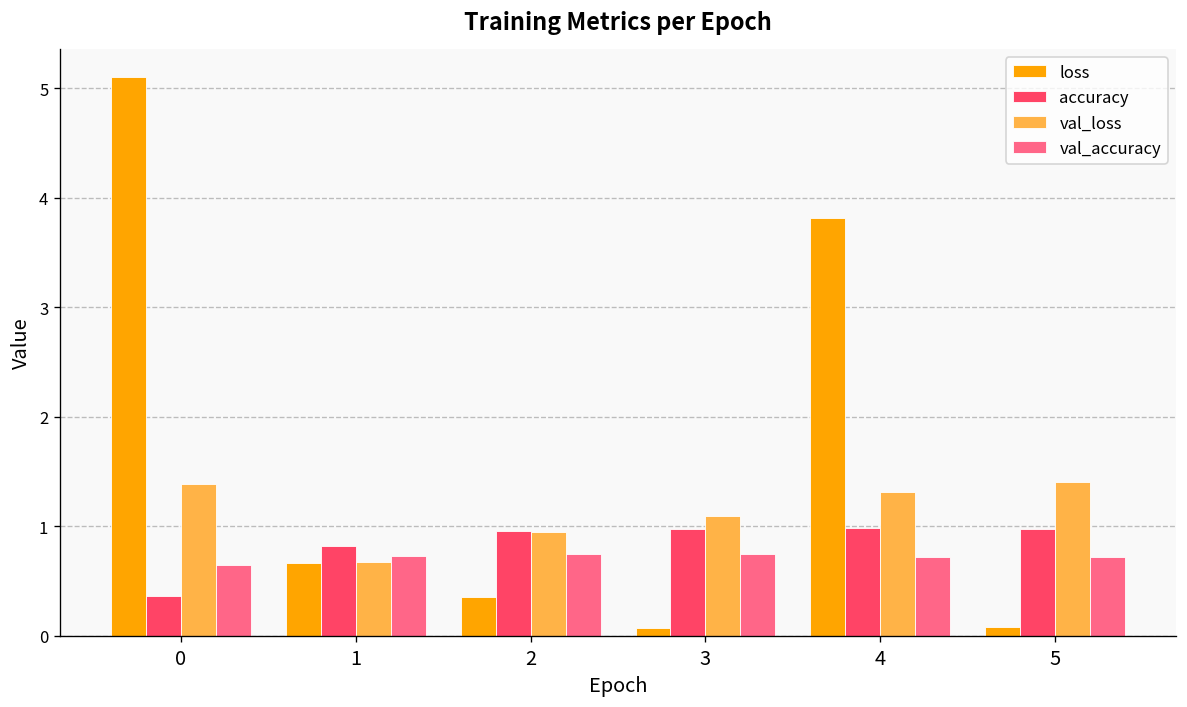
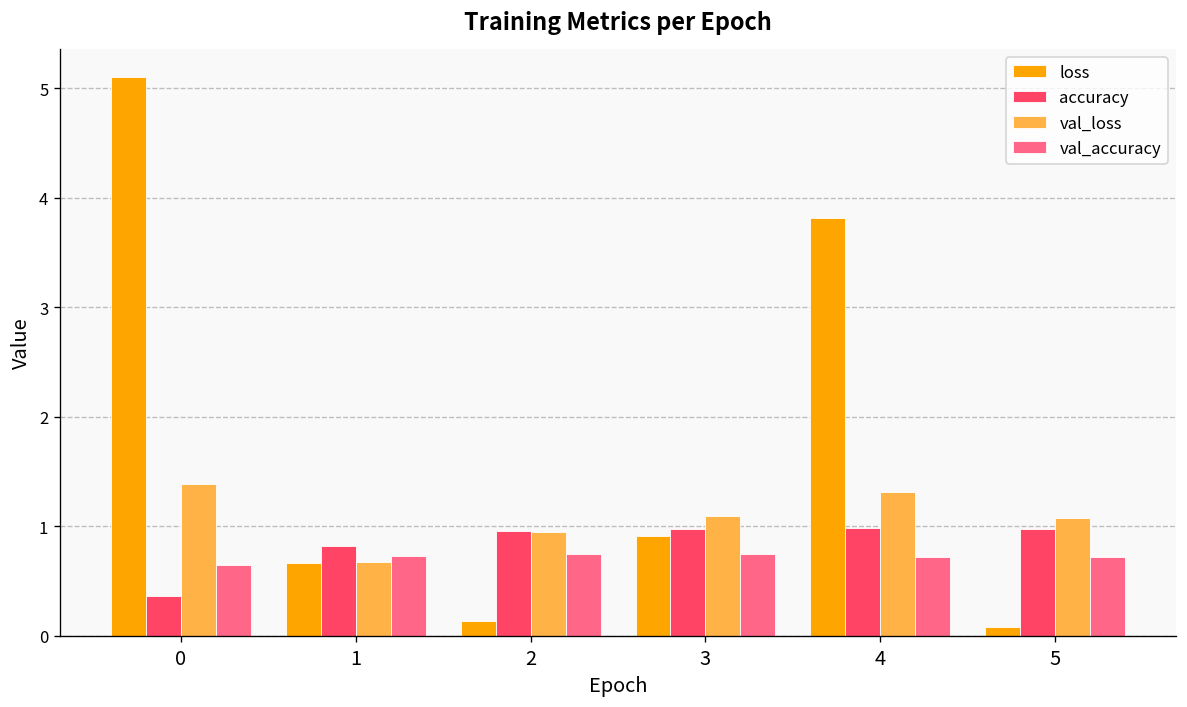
  {
    "loss": {
      "0": 5.1,
      "1": 0.7,
-     "2": 0.4,
-     "3": 0.1,
+     "2": 0.1,
+     "3": 0.9,
      "4": 3.8,
      "5": 0.1
    },
    "val_loss": {
      "0": 1.4,
      "1": 0.7,
      "2": 0.9,
      "3": 1.1,
      "4": 1.3,
-     "5": 1.4
+     "5": 1.1
    }
  }
